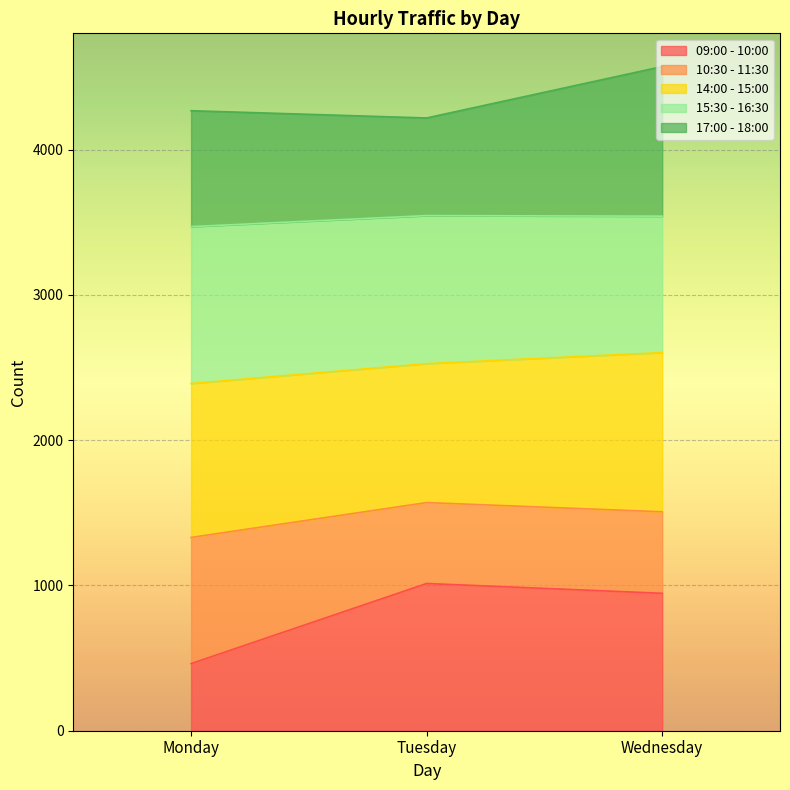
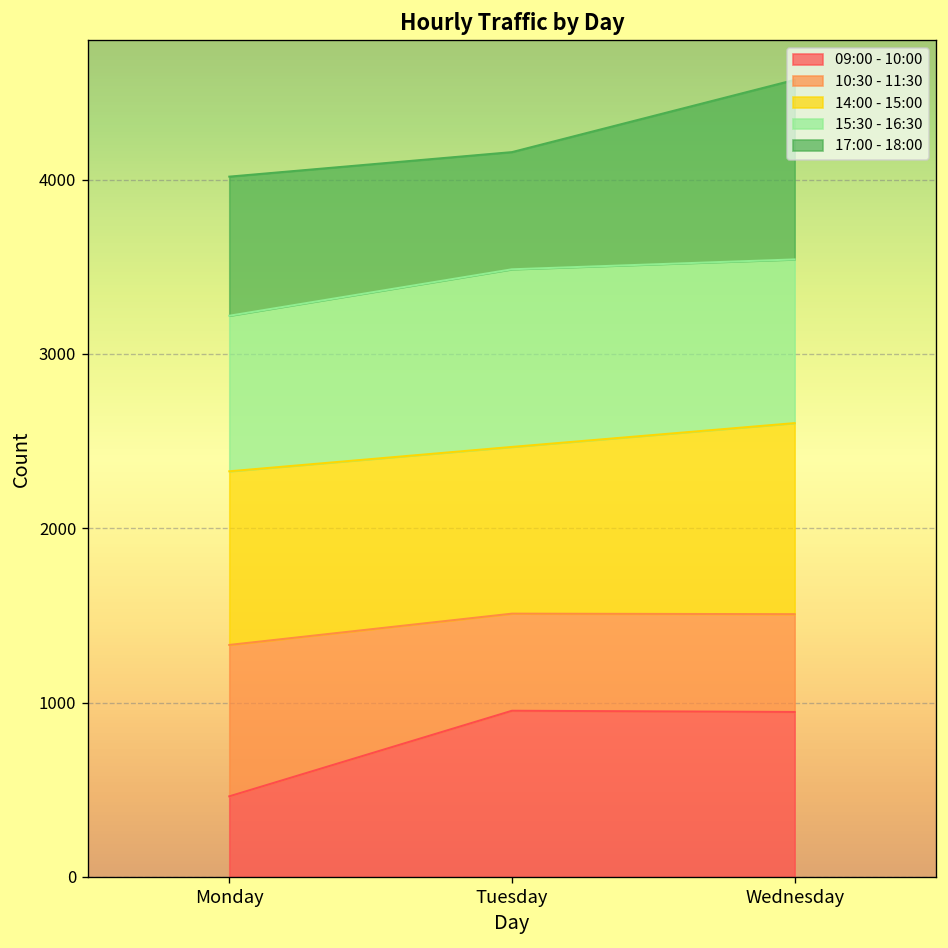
  {
    "09:00 - 10:00": {
      "Monday": 460,
-     "Tuesday": 1010,
+     "Tuesday": 950,
      "Wednesday": 950
    },
    "10:30 - 11:30": {
      "Monday": 870,
      "Tuesday": 560,
      "Wednesday": 560
    },
    "14:00 - 15:00": {
-     "Monday": 1060,
+     "Monday": 1000,
      "Tuesday": 960,
      "Wednesday": 1100
    },
    "15:30 - 16:30": {
-     "Monday": 1080,
+     "Monday": 890,
      "Tuesday": 1020,
      "Wednesday": 940
    },
    "17:00 - 18:00": {
      "Monday": 800,
      "Tuesday": 670
    }
  }
